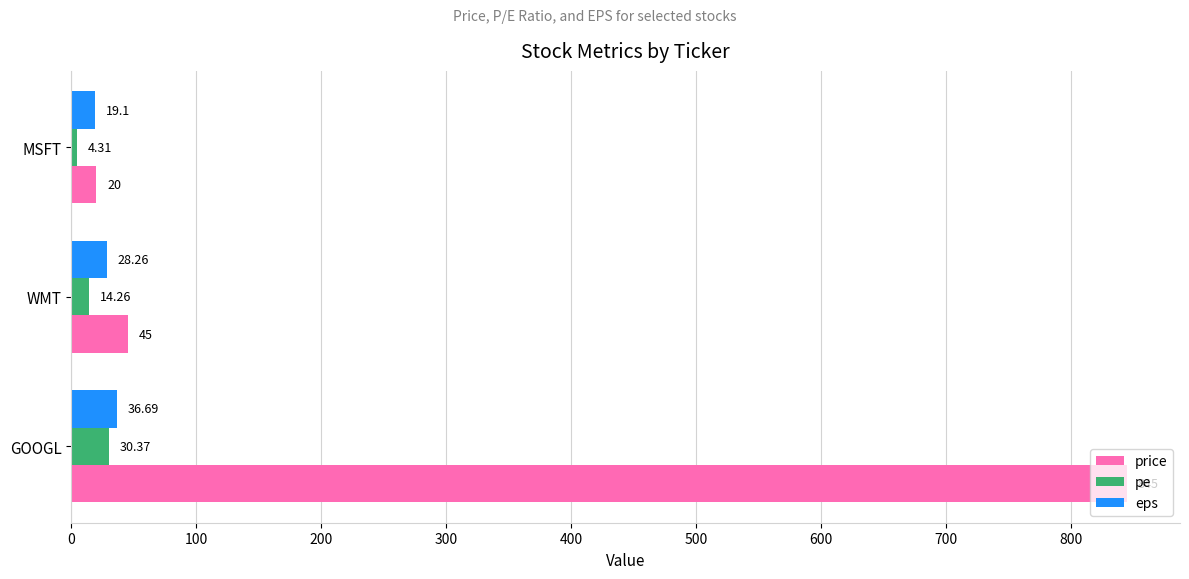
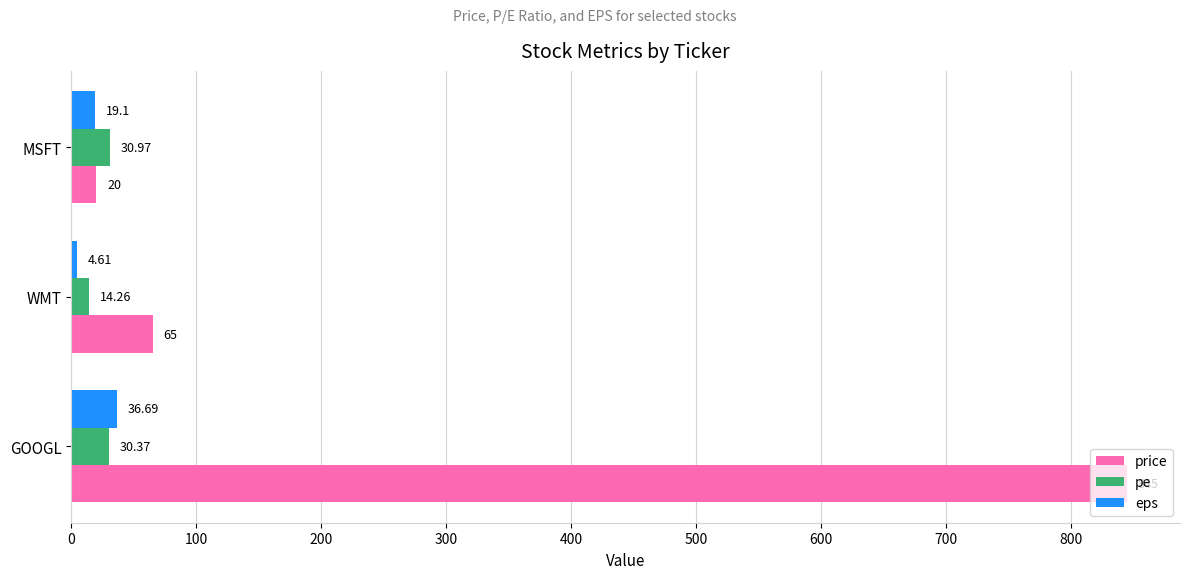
  {
    "price": {
      "MSFT": 20,
-     "WMT": 45
+     "WMT": 65
    },
    "pe": {
-     "MSFT": 4.31,
+     "MSFT": 30.97,
      "WMT": 14.26,
      "GOOGL": 30.37
    },
    "eps": {
      "MSFT": 19.1,
-     "WMT": 28.26,
+     "WMT": 4.61,
      "GOOGL": 36.69
    }
  }
